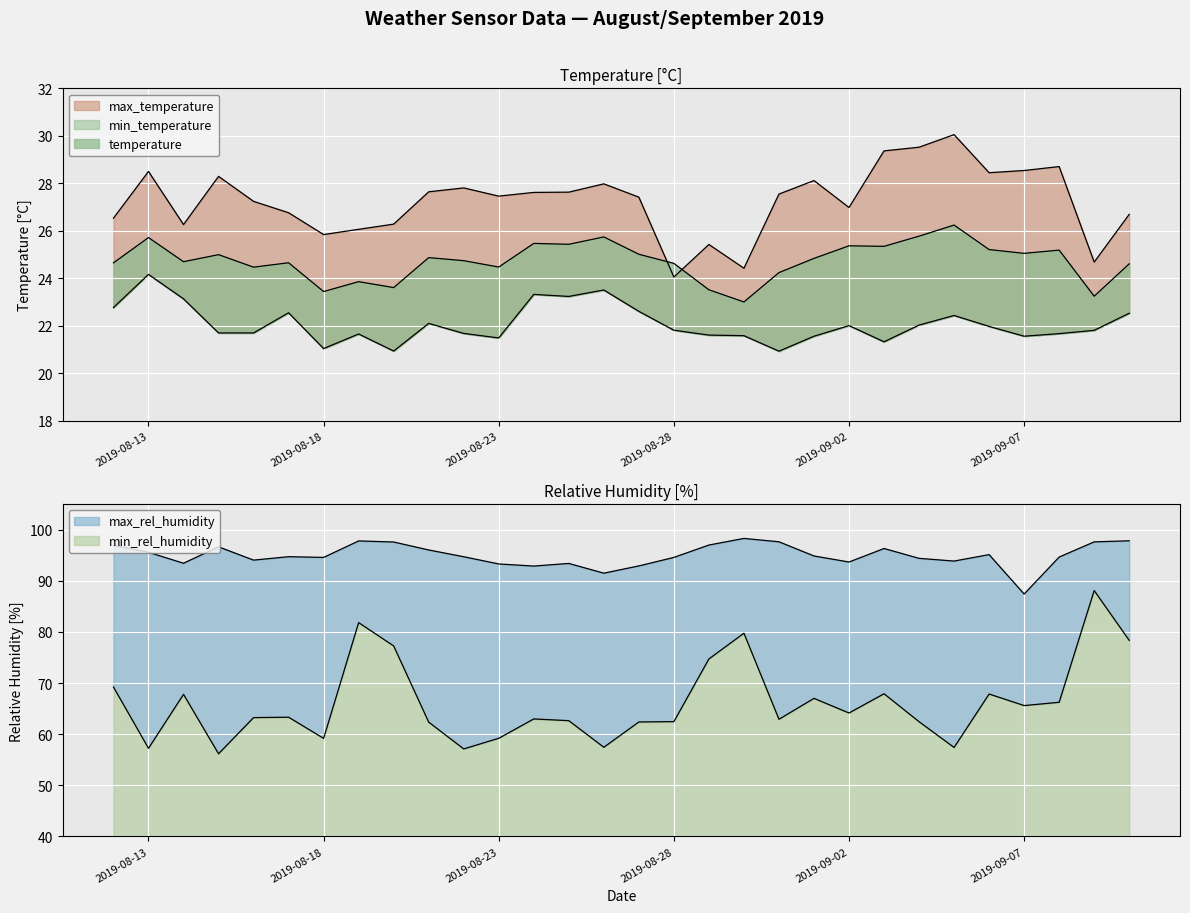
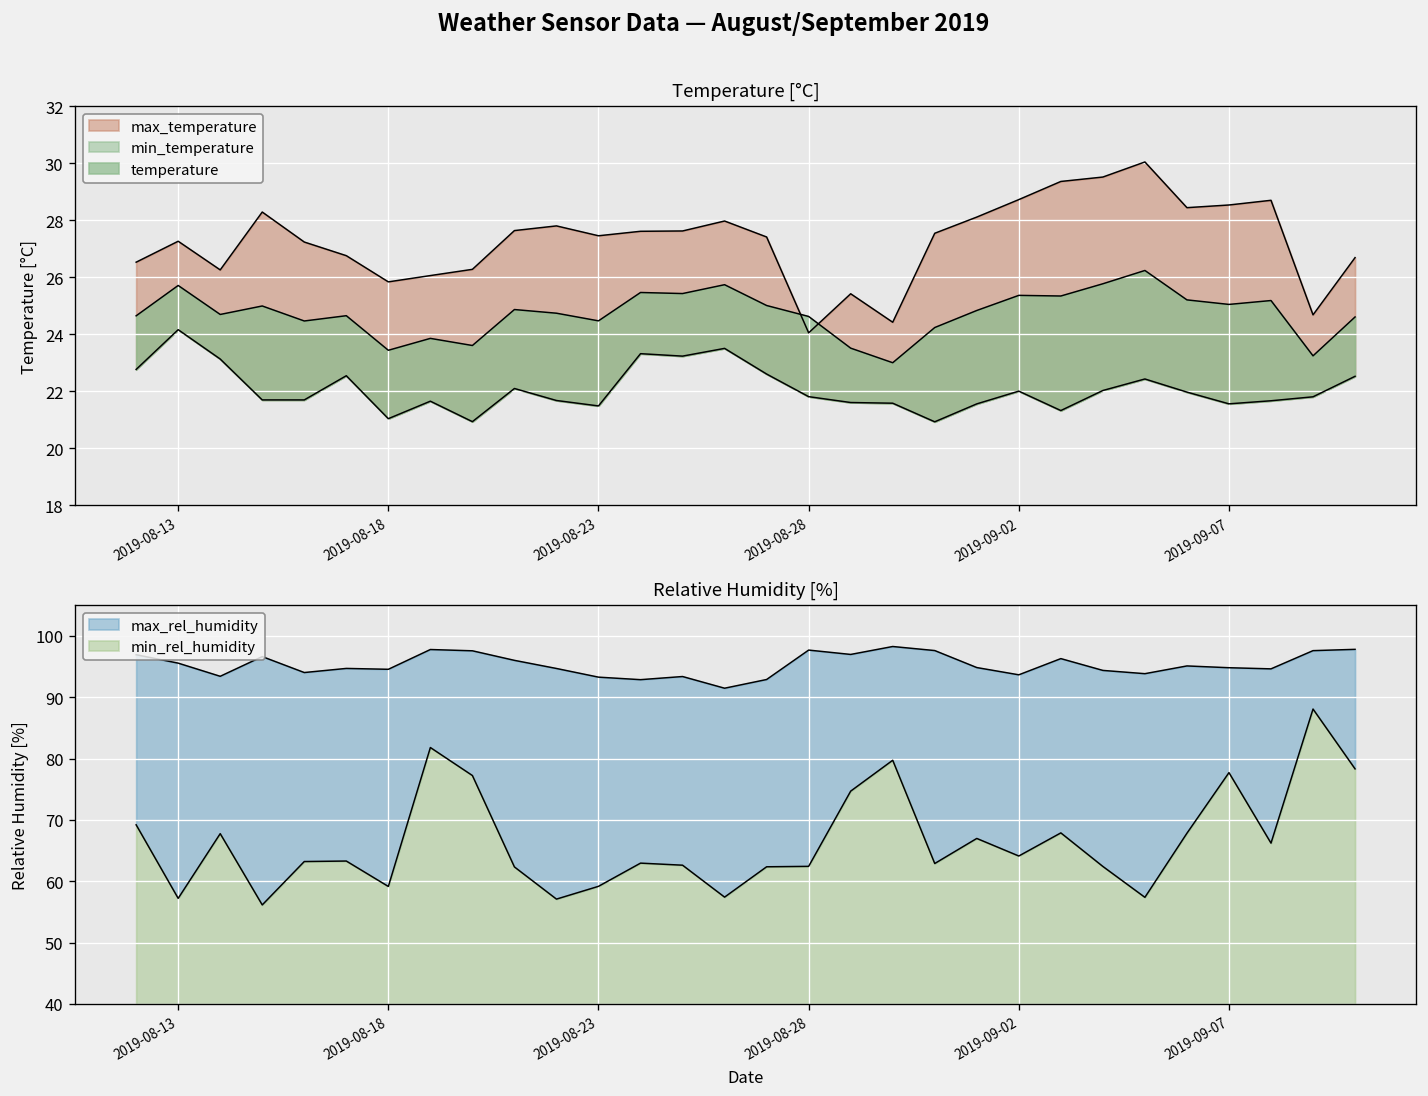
  {
    "Temperature [°C]": {
      "max_temperature": {
-       "2019-08-13": 28.5,
+       "2019-08-13": 27.3,
        "2019-08-18": 25.8,
        "2019-08-23": 27.5,
        "2019-08-28": 24.1,
-       "2019-09-02": 27.0,
+       "2019-09-02": 28.7,
        "2019-09-07": 28.5
      }
    },
    "Relative Humidity [%]": {
      "max_rel_humidity": {
        "2019-08-18": 95,
        "2019-08-23": 93,
-       "2019-08-28": 95,
+       "2019-08-28": 98,
        "2019-09-02": 94,
-       "2019-09-07": 87
+       "2019-09-07": 95
      },
      "min_rel_humidity": {
        "2019-08-13": 57,
        "2019-08-18": 59,
        "2019-08-23": 59,
        "2019-08-28": 62,
        "2019-09-02": 64,
-       "2019-09-07": 66
+       "2019-09-07": 78
      }
    }
  }
